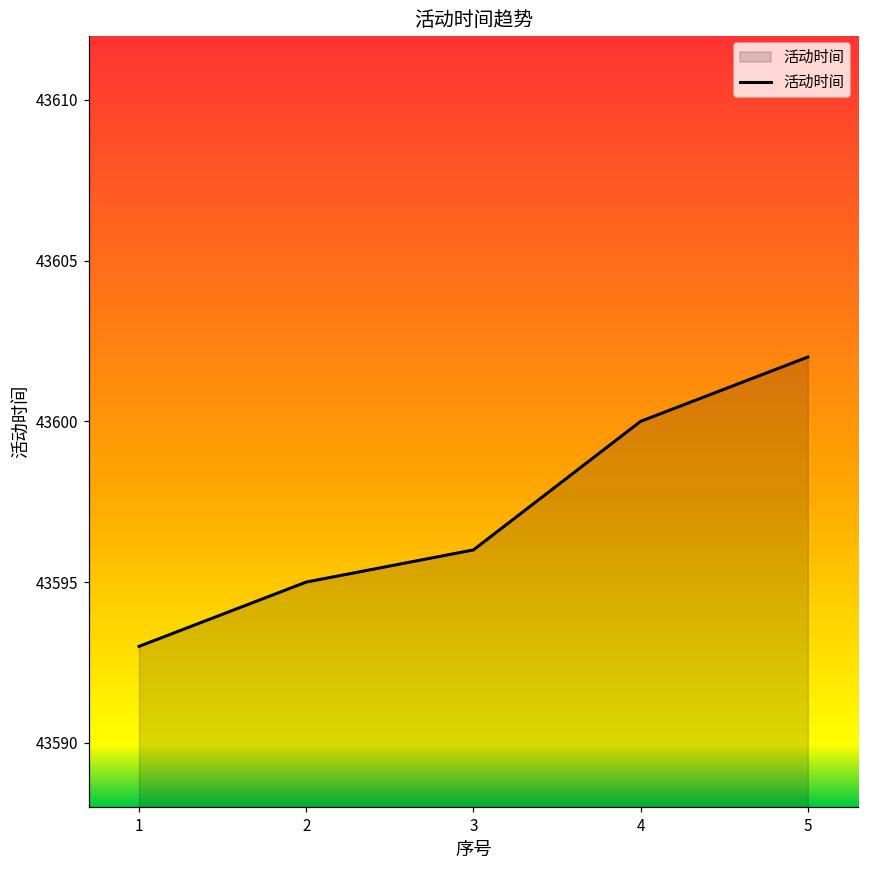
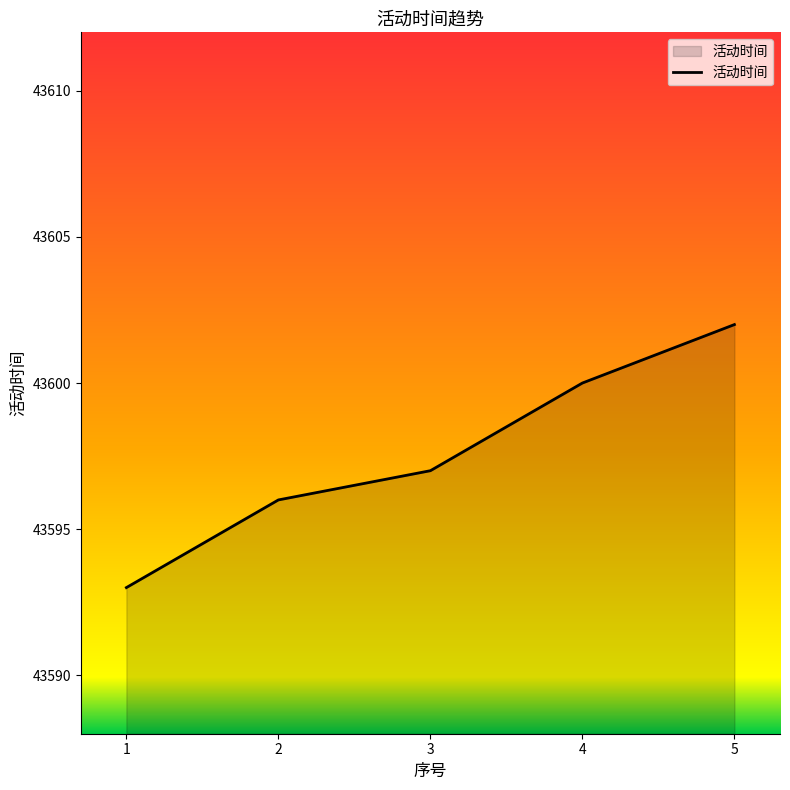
  {
    "1": 43593,
-   "2": 43595,
-   "3": 43596,
+   "2": 43596,
+   "3": 43597,
    "4": 43600,
    "5": 43602
  }
